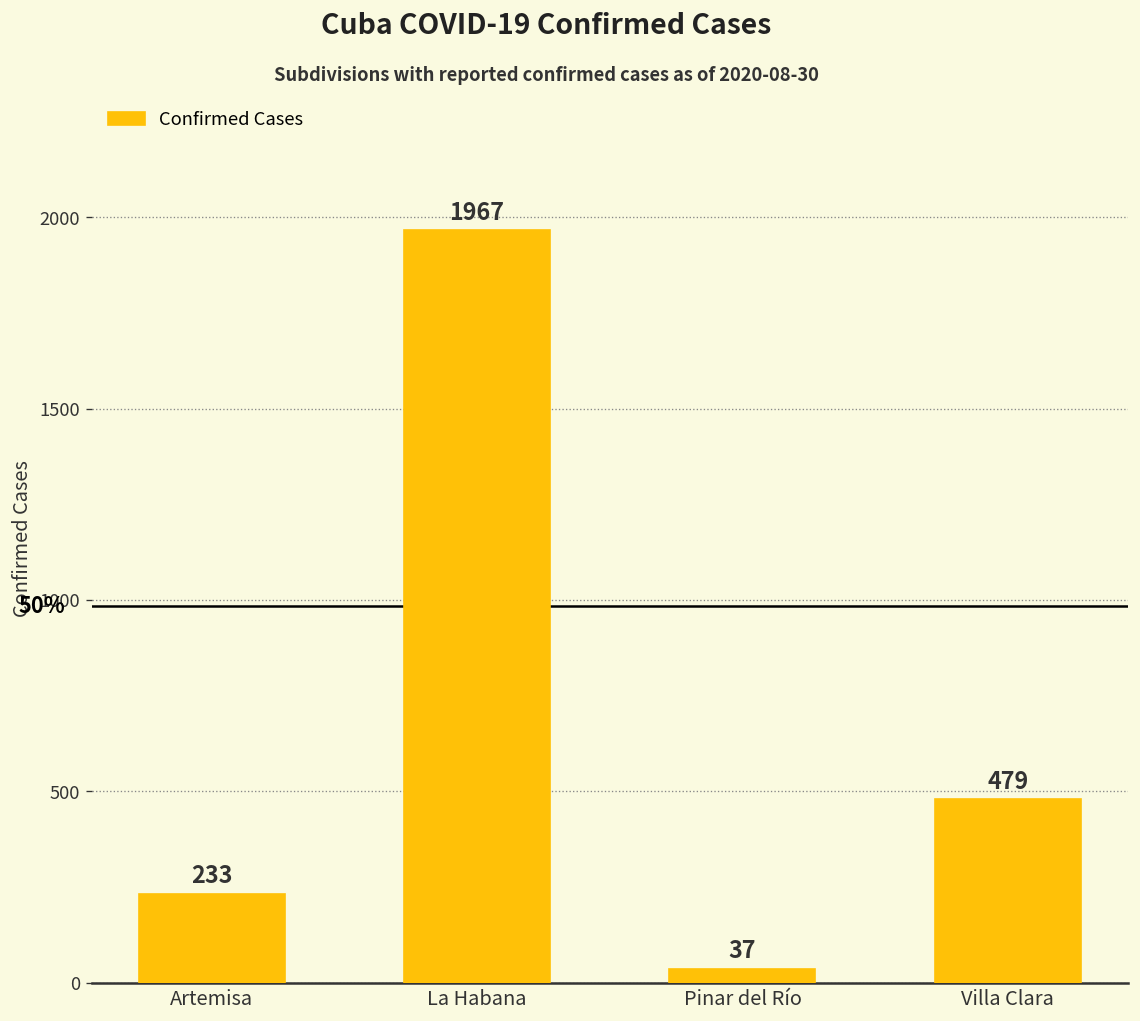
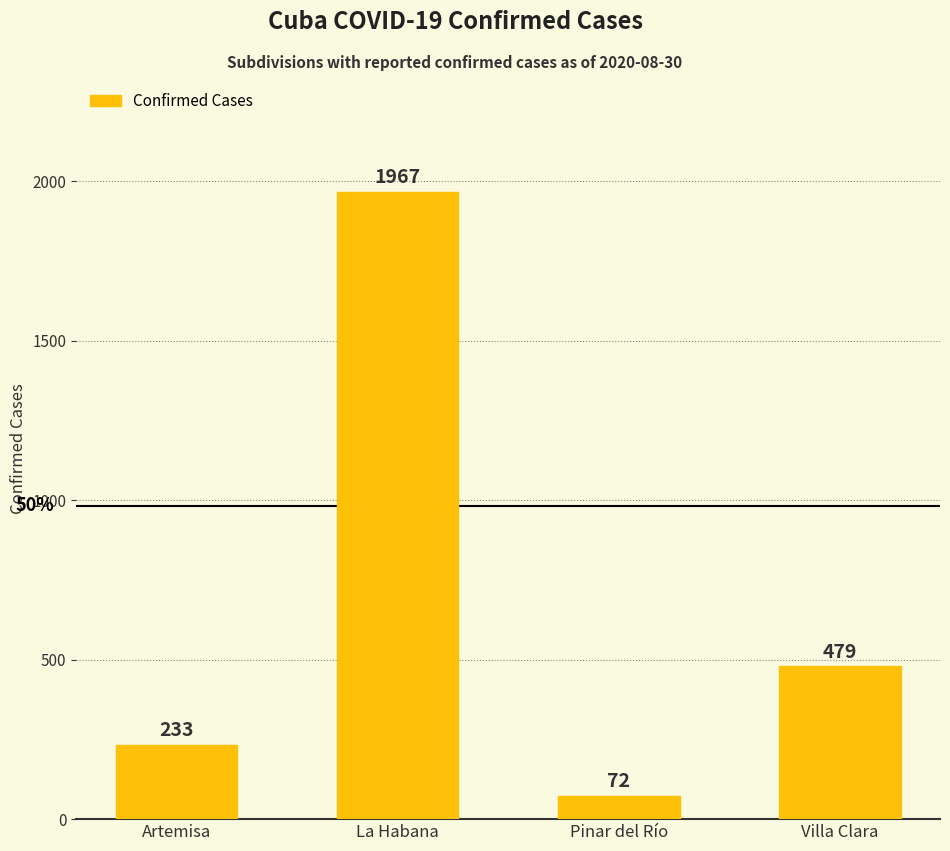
  {
    "Artemisa": 233,
    "La Habana": 1967,
-   "Pinar del Río": 37,
+   "Pinar del Río": 72,
    "Villa Clara": 479
  }
